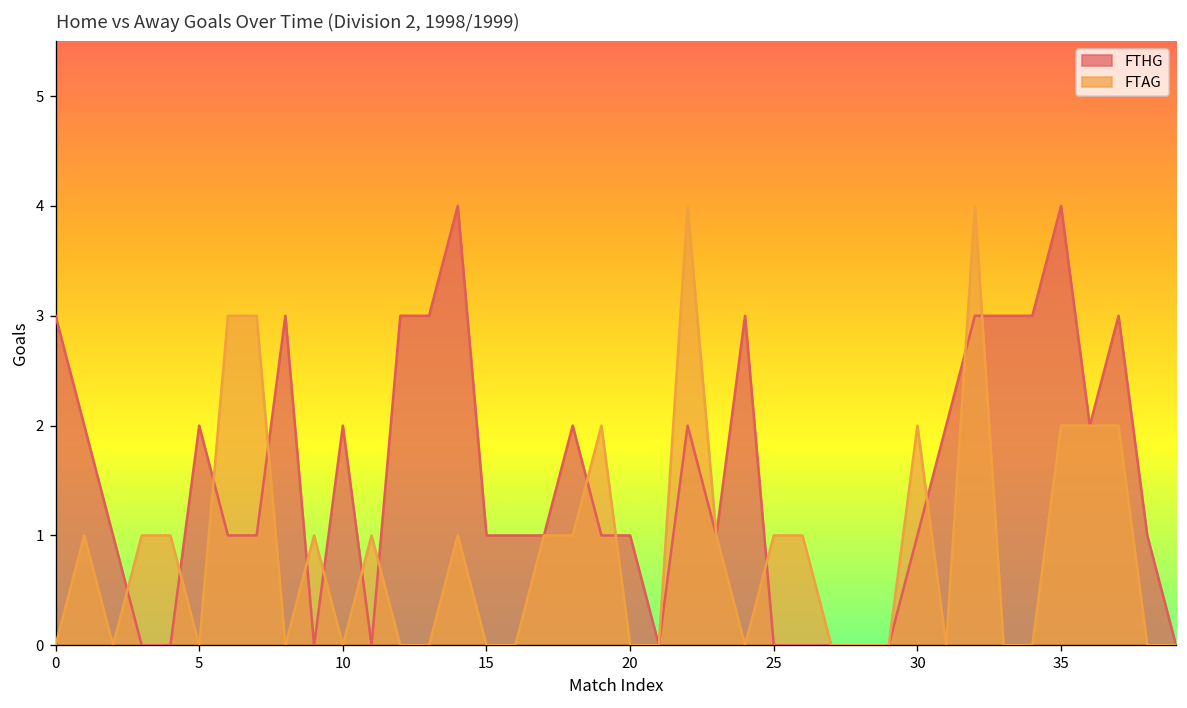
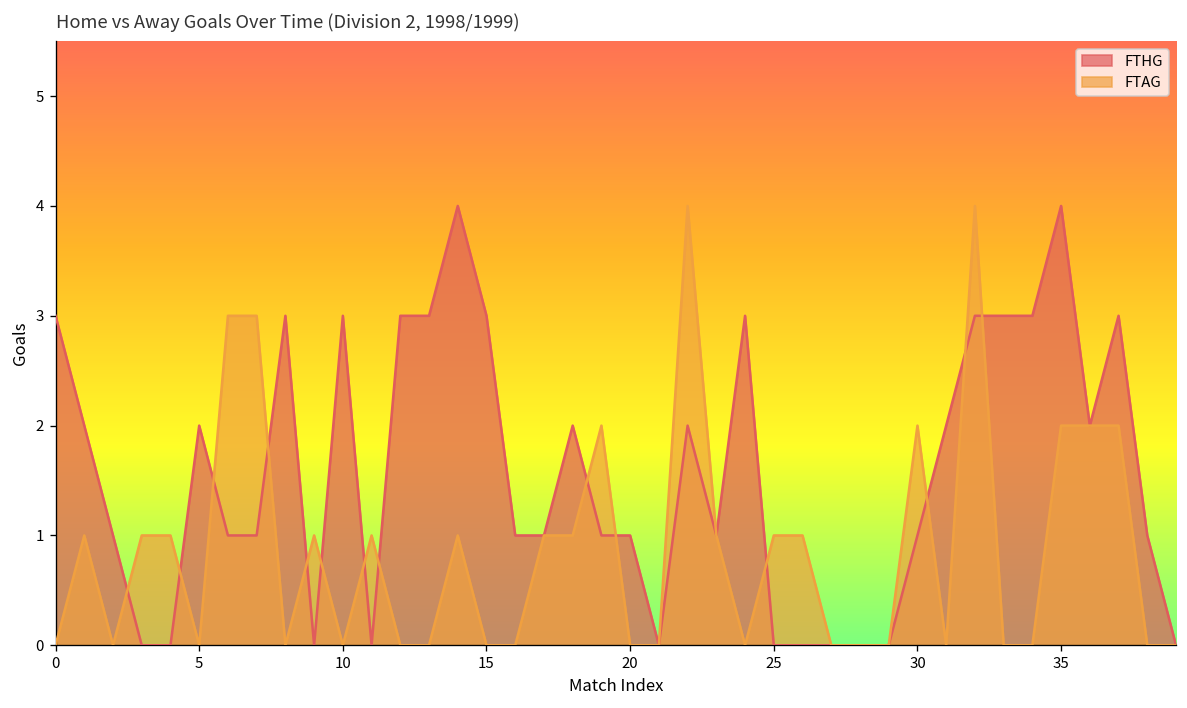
  {
    "FTHG": {
      "0": 3,
      "5": 2,
-     "10": 2,
-     "15": 1,
+     "10": 3,
+     "15": 3,
      "20": 1,
      "25": 0,
      "30": 1,
      "35": 4
    },
    "FTAG": {
      "0": 0,
      "5": 0,
      "10": 0,
      "15": 0,
      "20": 0,
      "25": 1,
      "30": 2,
      "35": 2
    }
  }
